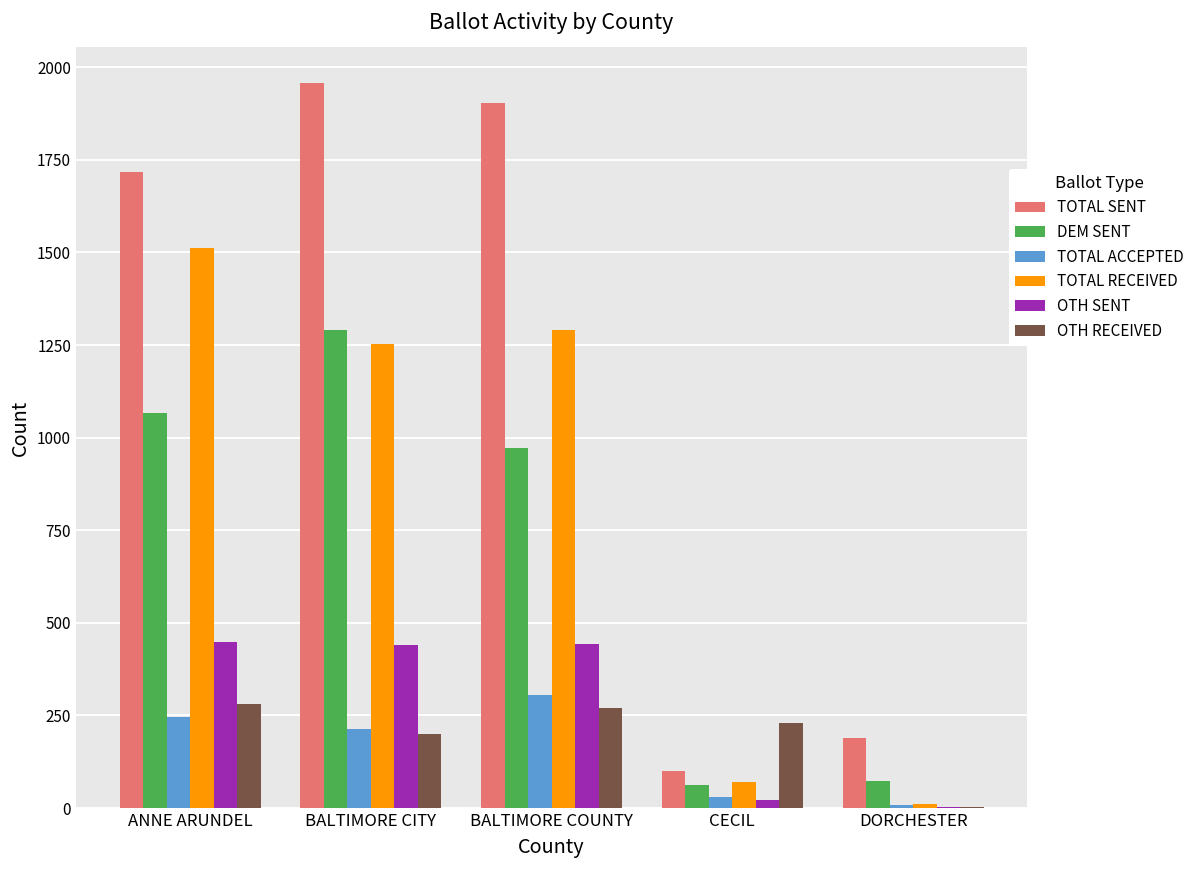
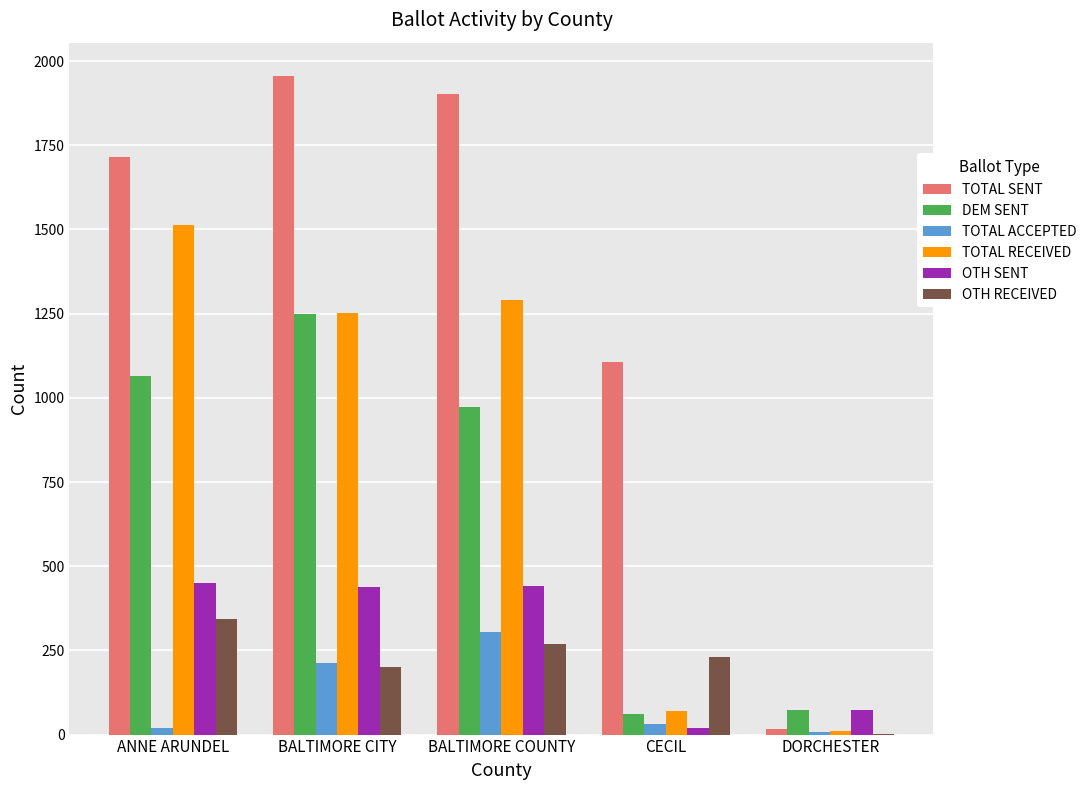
  {
    "TOTAL SENT": {
      "ANNE ARUNDEL": 1720,
      "BALTIMORE CITY": 1960,
      "BALTIMORE COUNTY": 1900,
-     "CECIL": 100,
-     "DORCHESTER": 190
+     "CECIL": 1110,
+     "DORCHESTER": 20
    },
    "DEM SENT": {
      "ANNE ARUNDEL": 1070,
-     "BALTIMORE CITY": 1290,
+     "BALTIMORE CITY": 1250,
      "BALTIMORE COUNTY": 970,
      "CECIL": 60,
      "DORCHESTER": 70
    },
    "TOTAL ACCEPTED": {
-     "ANNE ARUNDEL": 250,
+     "ANNE ARUNDEL": 20,
      "BALTIMORE CITY": 210,
      "BALTIMORE COUNTY": 300,
      "CECIL": 30,
      "DORCHESTER": 10
    },
    "TOTAL RECEIVED": {
      "ANNE ARUNDEL": 1510,
      "BALTIMORE CITY": 1250,
      "BALTIMORE COUNTY": 1290,
      "CECIL": 70,
      "DORCHESTER": 10
    },
    "OTH SENT": {
      "ANNE ARUNDEL": 450,
      "BALTIMORE CITY": 440,
      "BALTIMORE COUNTY": 440,
      "CECIL": 20,
-     "DORCHESTER": 0
+     "DORCHESTER": 70
    },
    "OTH RECEIVED": {
-     "ANNE ARUNDEL": 280,
+     "ANNE ARUNDEL": 340,
      "BALTIMORE CITY": 200,
      "BALTIMORE COUNTY": 270,
      "CECIL": 230
    }
  }
